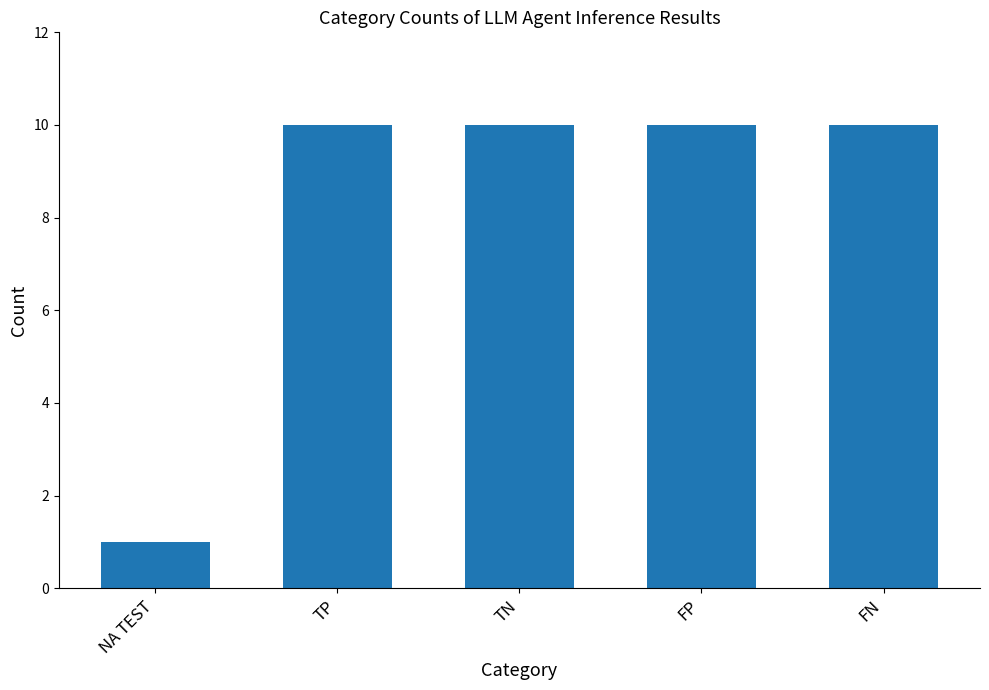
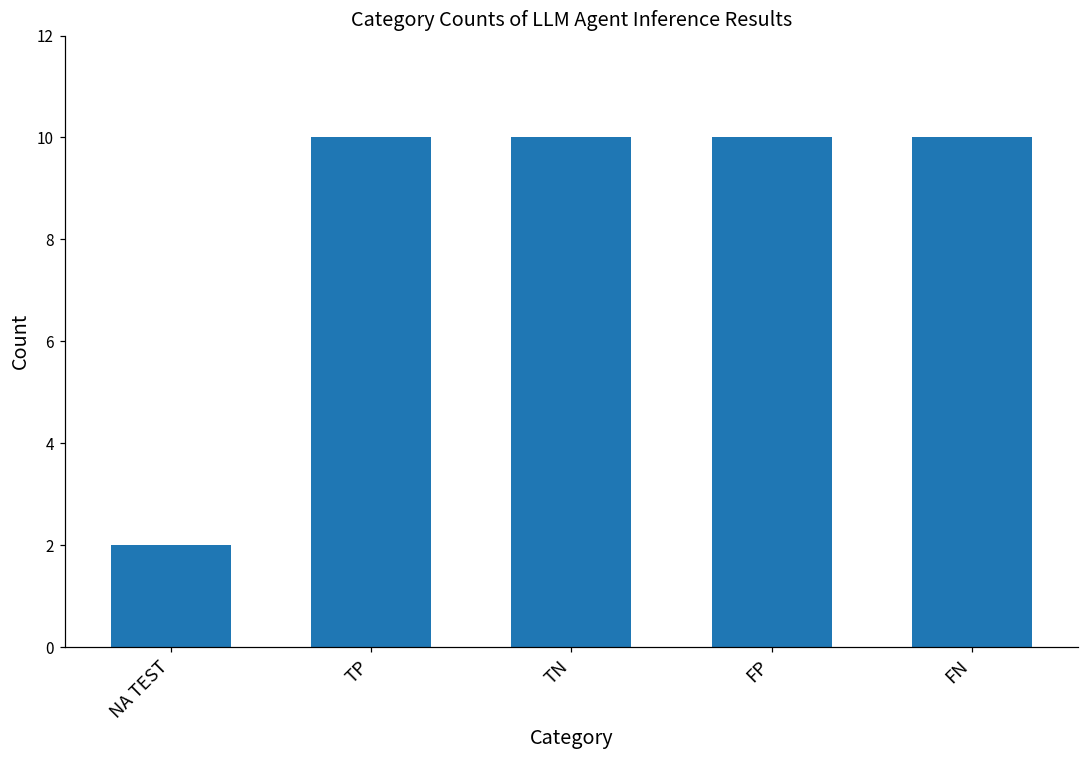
  {
-   "NA TEST": 1,
+   "NA TEST": 2,
    "TP": 10,
    "TN": 10,
    "FP": 10,
    "FN": 10
  }
